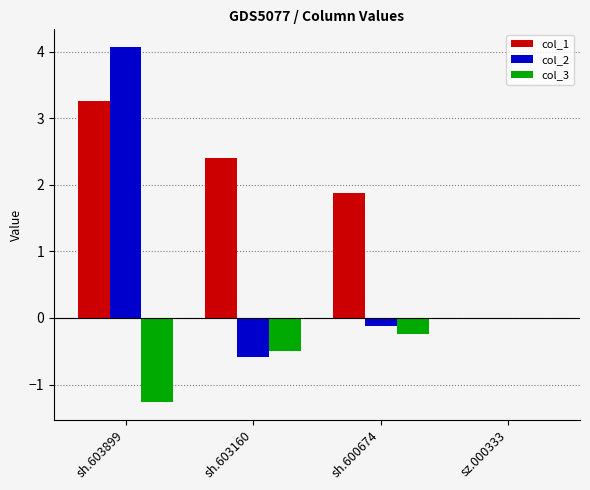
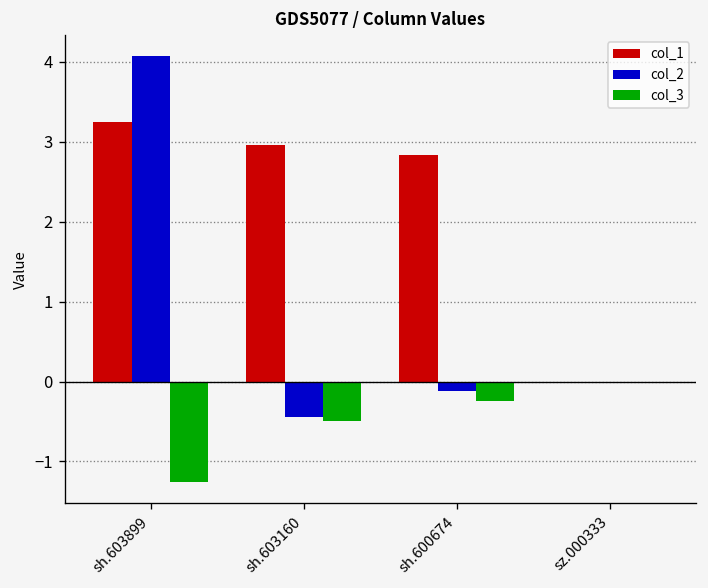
  {
    "col_1": {
      "sh.603899": 3.3,
-     "sh.603160": 2.4,
-     "sh.600674": 1.9,
+     "sh.603160": 3.0,
+     "sh.600674": 2.8,
      "sz.000333": 0.0
    },
    "col_2": {
      "sh.603899": 4.1,
-     "sh.603160": -0.6,
+     "sh.603160": -0.4,
      "sh.600674": -0.1,
      "sz.000333": 0.0
    },
    "col_3": {
      "sh.603899": -1.3,
      "sh.603160": -0.5,
      "sh.600674": -0.2,
      "sz.000333": 0.0
    }
  }
